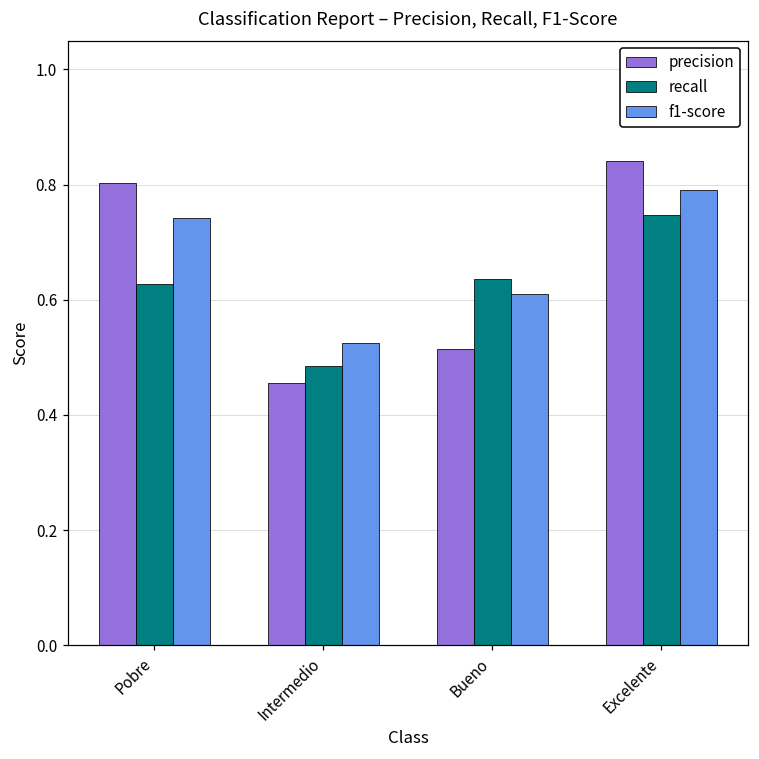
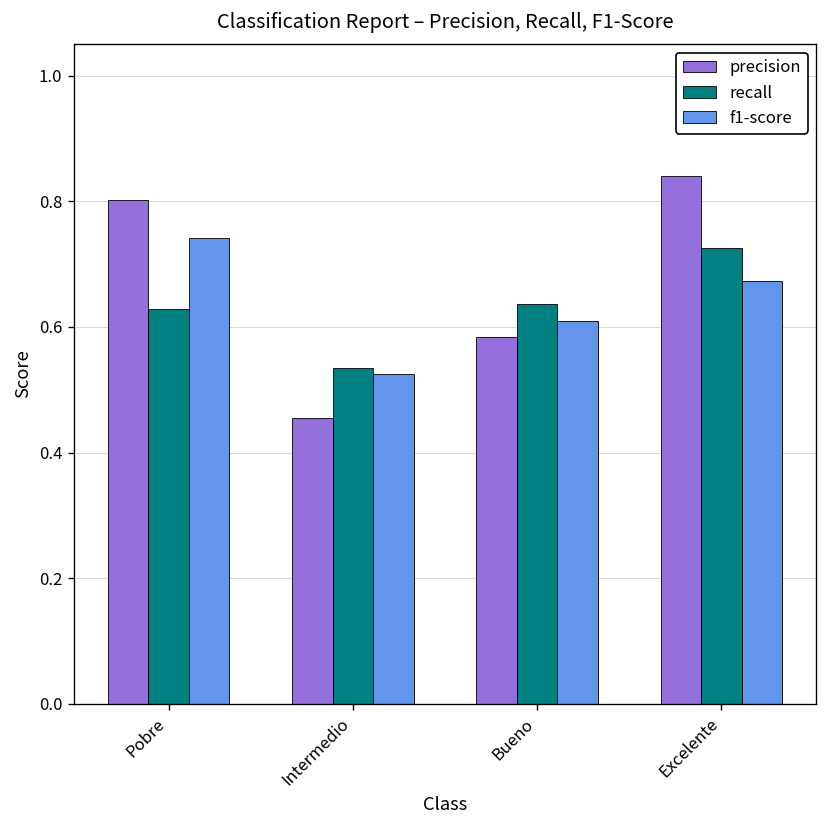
  {
    "precision": {
      "Pobre": 0.80,
      "Intermedio": 0.46,
-     "Bueno": 0.52,
+     "Bueno": 0.58,
      "Excelente": 0.84
    },
    "recall": {
      "Pobre": 0.63,
-     "Intermedio": 0.48,
+     "Intermedio": 0.54,
      "Bueno": 0.64,
-     "Excelente": 0.75
+     "Excelente": 0.73
    },
    "f1-score": {
      "Pobre": 0.74,
      "Intermedio": 0.52,
      "Bueno": 0.61,
-     "Excelente": 0.79
+     "Excelente": 0.67
    }
  }
